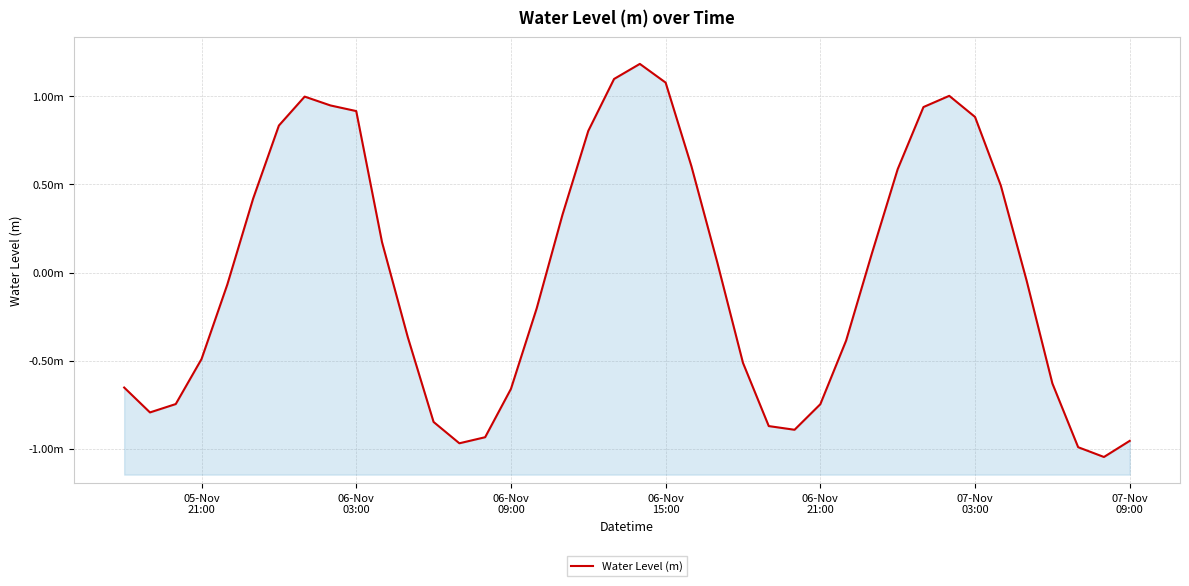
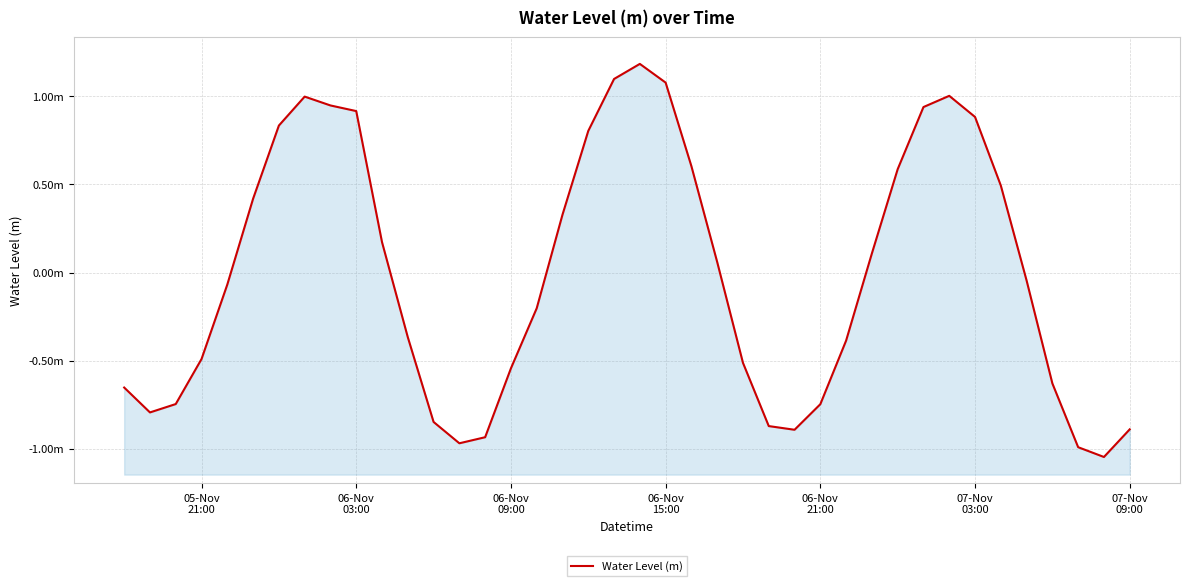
  {
    "05-Nov 21:00": "-0.49m",
    "06-Nov 03:00": "0.92m",
-   "06-Nov 09:00": "-0.66m",
+   "06-Nov 09:00": "-0.54m",
    "06-Nov 15:00": "1.08m",
    "06-Nov 21:00": "-0.75m",
    "07-Nov 03:00": "0.88m",
-   "07-Nov 09:00": "-0.95m"
+   "07-Nov 09:00": "-0.89m"
  }
